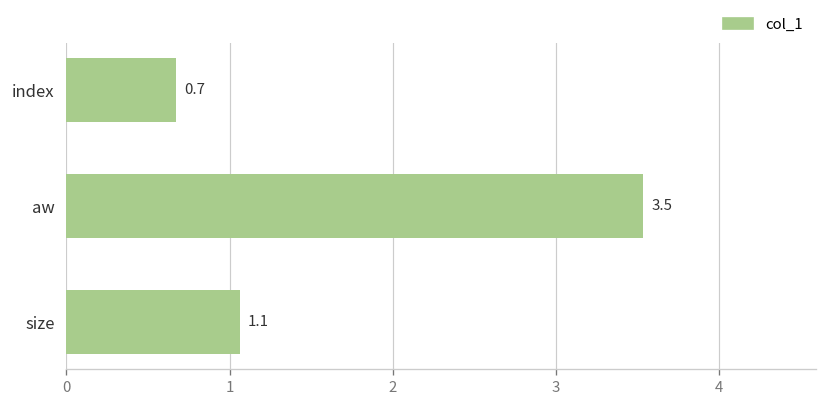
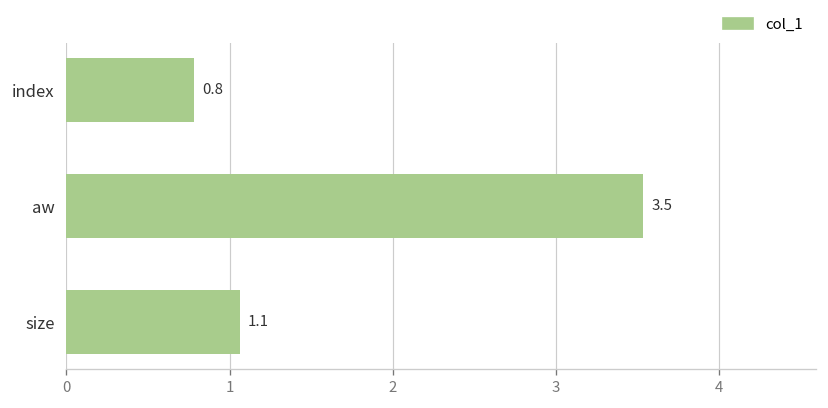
  {
-   "index": 0.7,
+   "index": 0.8,
    "aw": 3.5,
    "size": 1.1
  }
